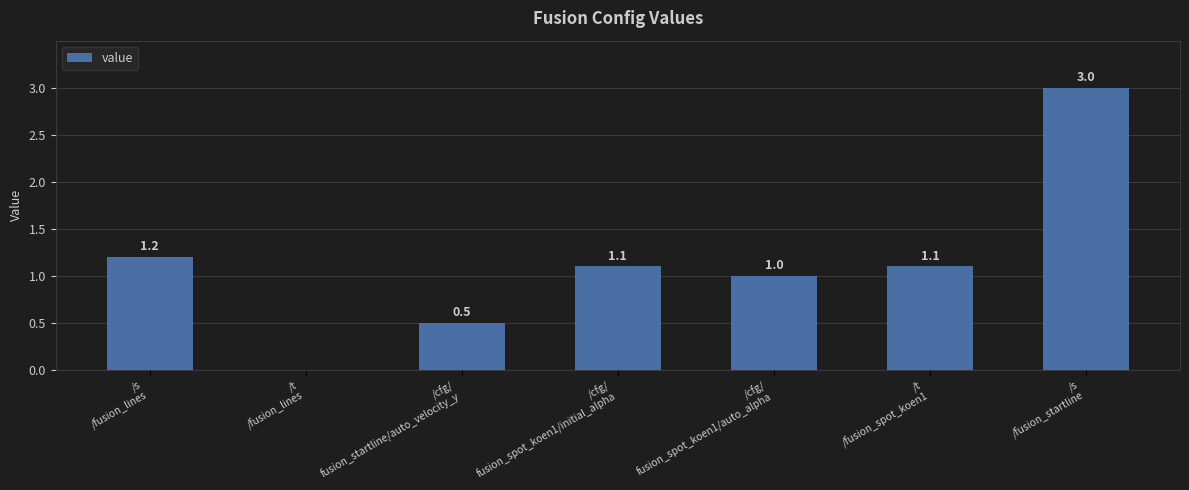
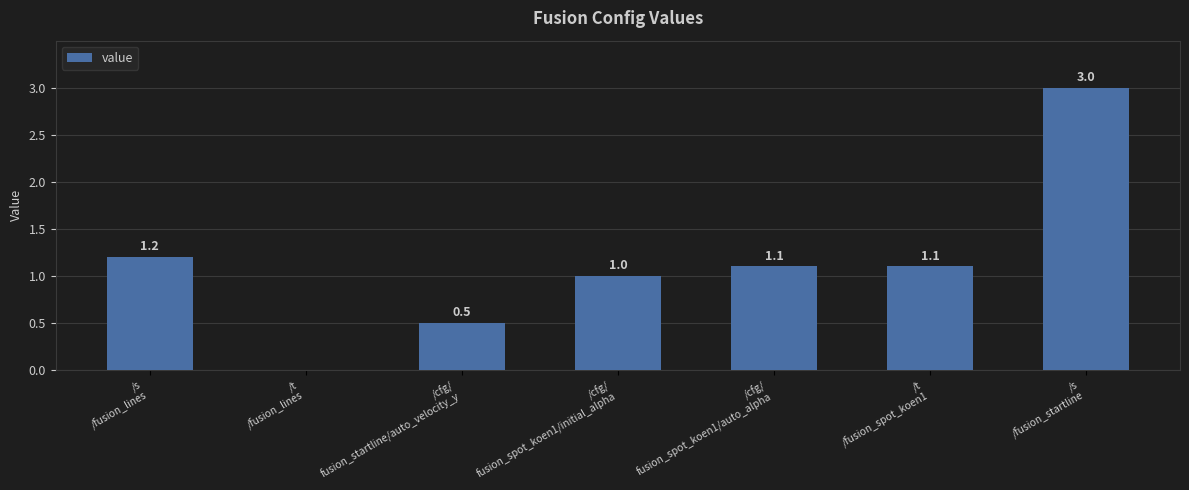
  {
    "/s /fusion_lines": 1.2,
    "/cfg/ fusion_startline/auto_velocity_y": 0.5,
-   "/cfg/ fusion_spot_koen1/initial_alpha": 1.1,
-   "/cfg/ fusion_spot_koen1/auto_alpha": 1.0,
+   "/cfg/ fusion_spot_koen1/initial_alpha": 1.0,
+   "/cfg/ fusion_spot_koen1/auto_alpha": 1.1,
    "/t /fusion_spot_koen1": 1.1,
    "/s /fusion_startline": 3.0
  }
